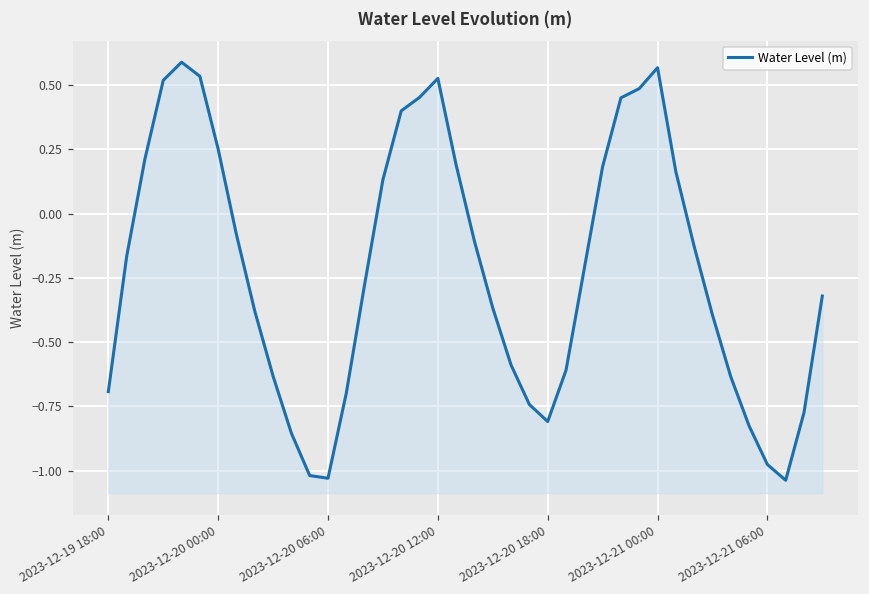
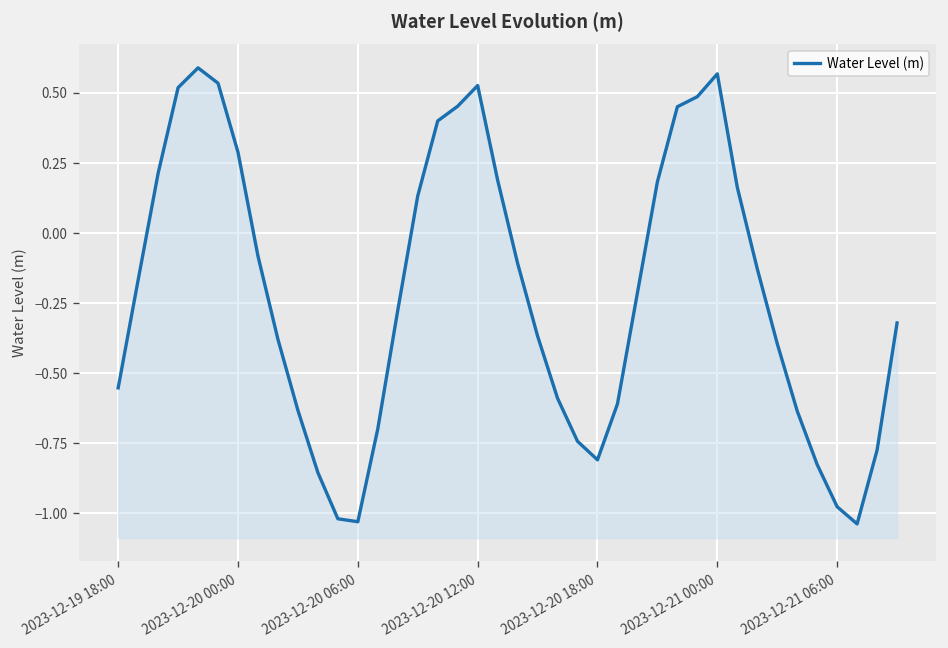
  {
-   "2023-12-19 18:00": -0.69,
-   "2023-12-20 00:00": 0.25,
+   "2023-12-19 18:00": -0.55,
+   "2023-12-20 00:00": 0.29,
    "2023-12-20 06:00": -1.03,
    "2023-12-20 12:00": 0.53,
    "2023-12-20 18:00": -0.81,
    "2023-12-21 00:00": 0.57,
    "2023-12-21 06:00": -0.98
  }
